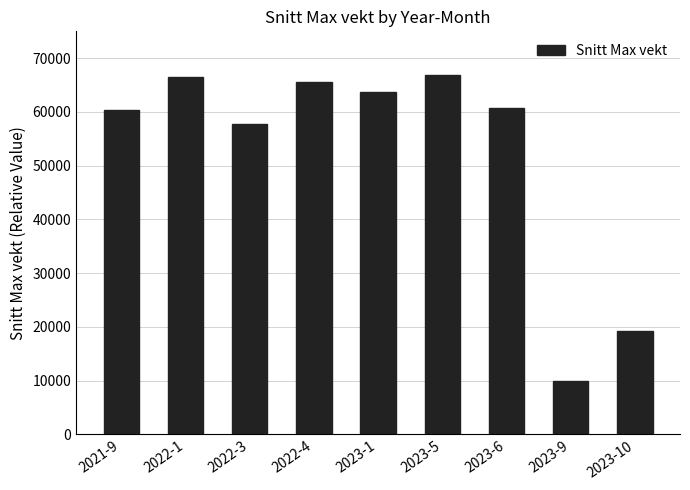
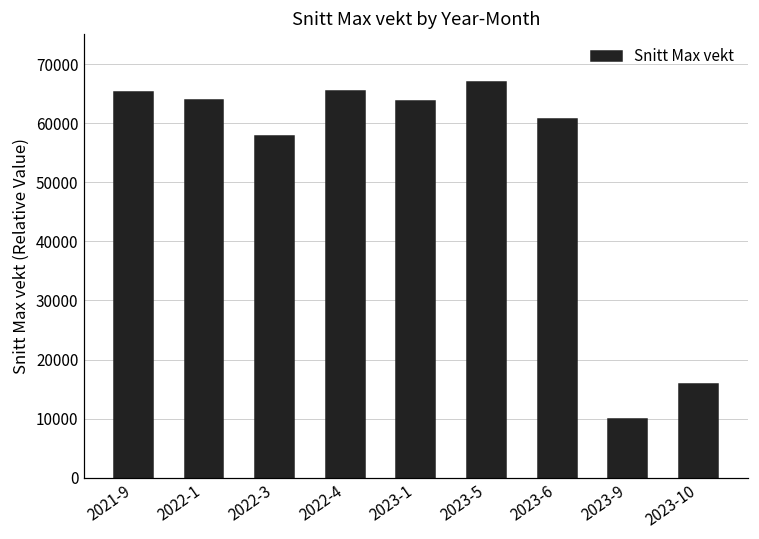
  {
-   "2021-9": 60000,
-   "2022-1": 66000,
+   "2021-9": 65000,
+   "2022-1": 64000,
    "2022-3": 58000,
    "2022-4": 65000,
    "2023-1": 64000,
    "2023-5": 67000,
    "2023-6": 61000,
    "2023-9": 10000,
-   "2023-10": 19000
+   "2023-10": 16000
  }
